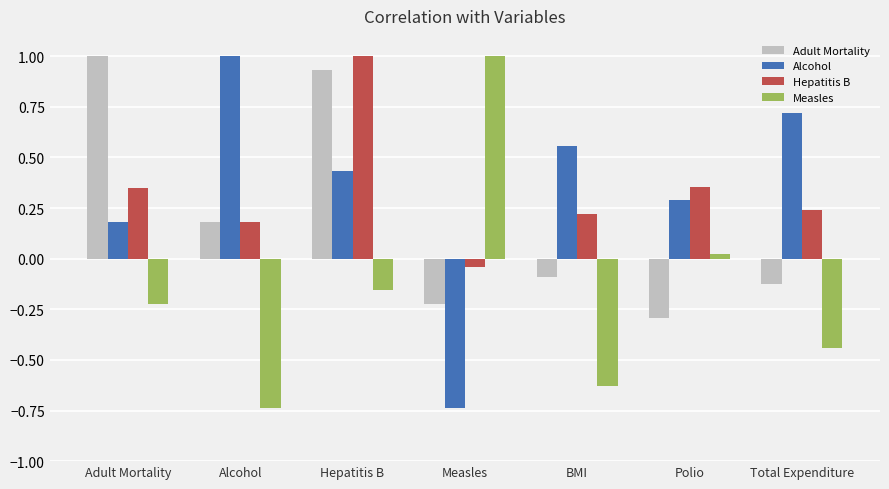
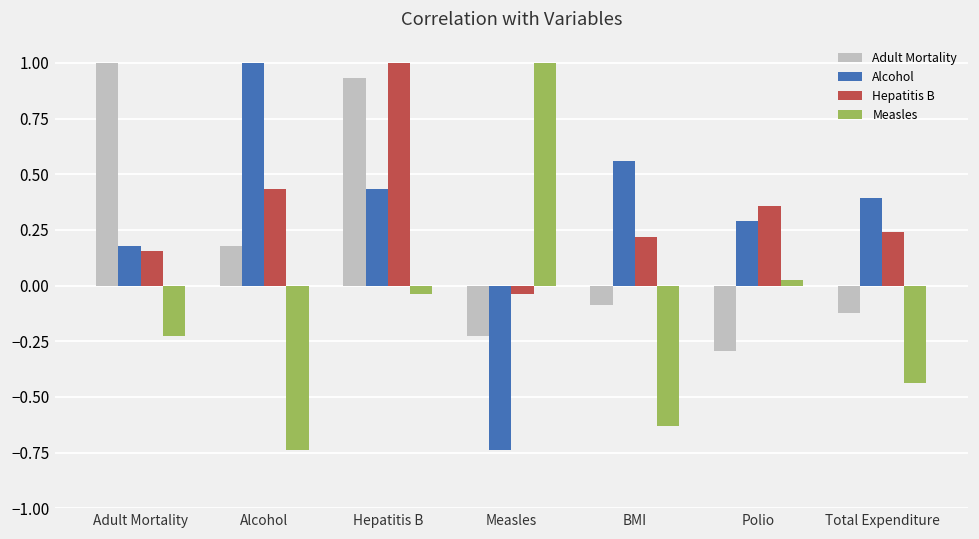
  {
    "Adult Mortality": {
      "Adult Mortality": 1.00,
      "Alcohol": 0.18,
      "Hepatitis B": 0.93,
      "Measles": -0.23,
      "BMI": -0.09,
      "Polio": -0.29,
      "Total Expenditure": -0.13
    },
    "Alcohol": {
      "Adult Mortality": 0.18,
      "Alcohol": 1.00,
      "Hepatitis B": 0.43,
      "Measles": -0.74,
      "BMI": 0.56,
      "Polio": 0.29,
-     "Total Expenditure": 0.72
+     "Total Expenditure": 0.39
    },
    "Hepatitis B": {
-     "Adult Mortality": 0.35,
-     "Alcohol": 0.18,
+     "Adult Mortality": 0.15,
+     "Alcohol": 0.43,
      "Hepatitis B": 1.00,
      "Measles": -0.04,
      "BMI": 0.22,
      "Polio": 0.36,
      "Total Expenditure": 0.24
    },
    "Measles": {
      "Adult Mortality": -0.23,
      "Alcohol": -0.74,
-     "Hepatitis B": -0.15,
+     "Hepatitis B": -0.04,
      "Measles": 1.00,
      "BMI": -0.63,
      "Polio": 0.02,
      "Total Expenditure": -0.44
    }
  }
